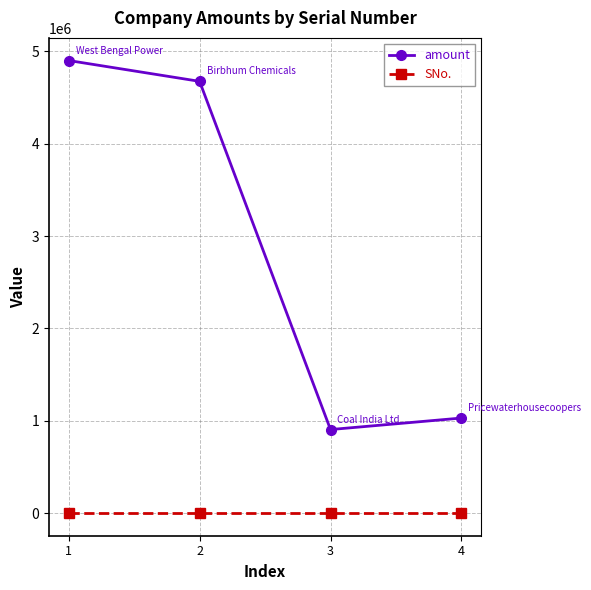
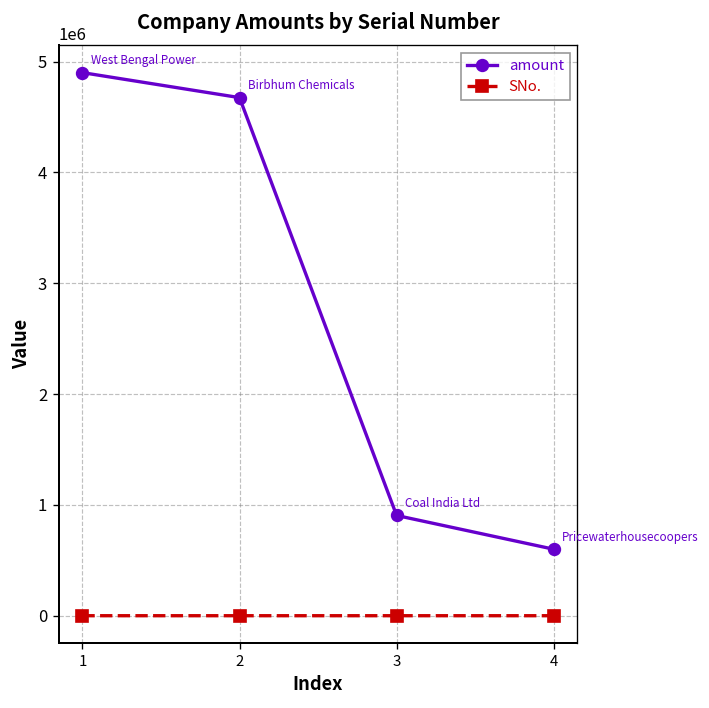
  {
    "amount": {
      "1": 4900000,
      "2": 4700000,
      "3": 900000,
-     "4": 1000000
+     "4": 600000
    },
    "SNo.": {
      "1": 0,
      "2": 0,
      "3": 0,
      "4": 0
    }
  }
